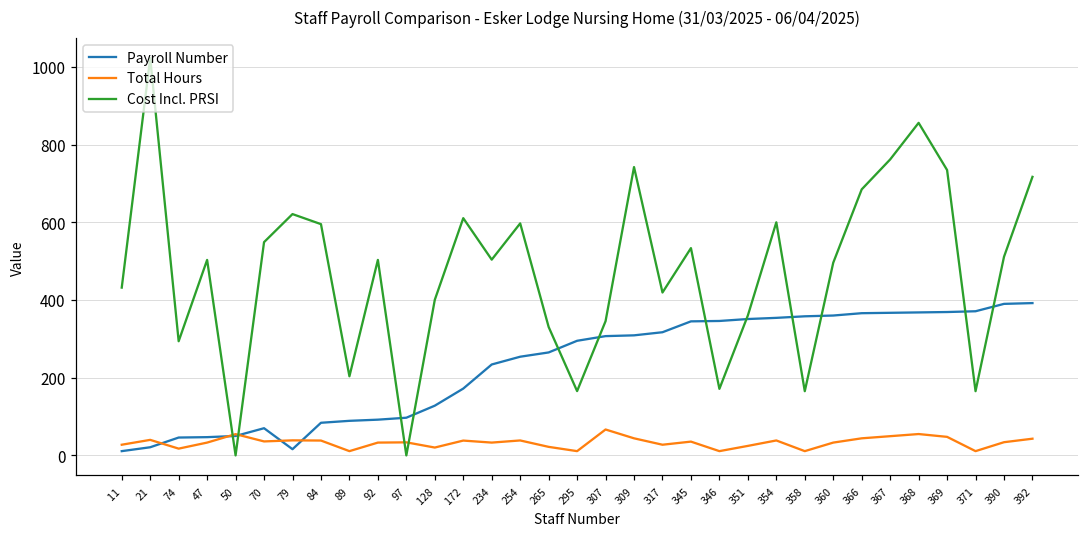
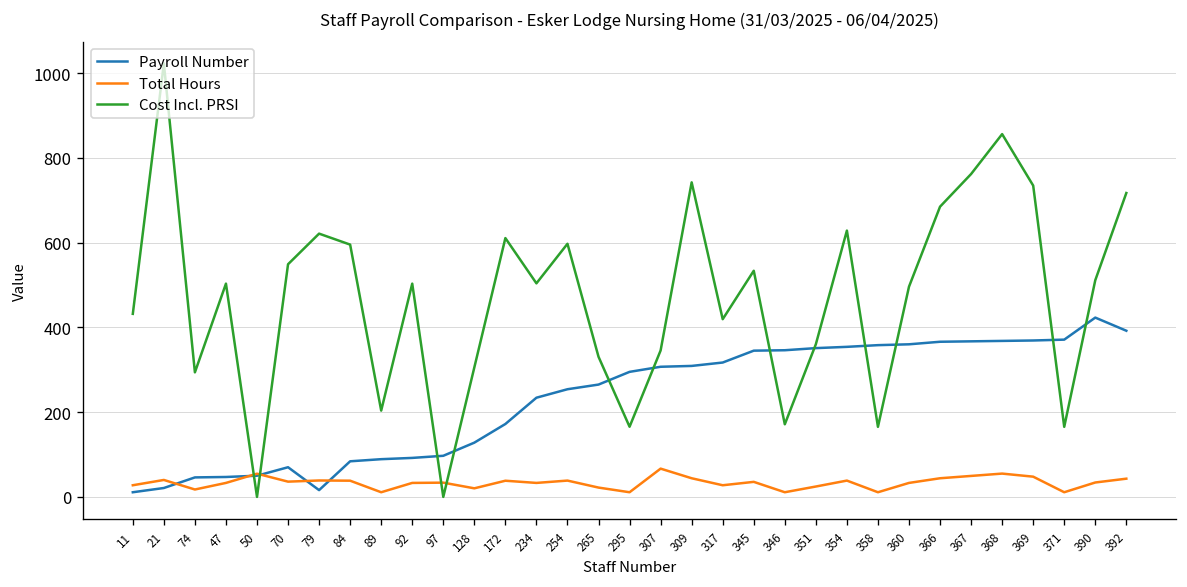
  {
    "Payroll Number": {
      "11": 10,
      "21": 20,
      "74": 50,
      "47": 50,
      "70": 70,
      "79": 20,
      "84": 80,
      "89": 90,
      "92": 90,
      "97": 100,
      "128": 130,
      "172": 170,
      "234": 230,
      "254": 250,
      "265": 270,
      "295": 300,
      "307": 310,
      "309": 310,
      "317": 320,
      "345": 350,
      "346": 350,
      "351": 350,
      "354": 350,
      "358": 360,
      "360": 360,
      "366": 370,
      "367": 370,
      "368": 370,
      "369": 370,
      "371": 370,
-     "390": 390,
+     "390": 420,
      "392": 390
    },
    "Total Hours": {
      "11": 30,
      "21": 40,
      "74": 20,
      "47": 30,
      "70": 40,
      "79": 40,
      "84": 40,
      "89": 10,
      "92": 30,
      "97": 30,
      "128": 20,
      "172": 40,
      "234": 30,
      "254": 40,
      "265": 20,
      "295": 10,
      "307": 70,
      "309": 40,
      "317": 30,
      "345": 40,
      "346": 10,
      "351": 20,
      "354": 40,
      "358": 10,
      "360": 30,
      "366": 40,
      "367": 50,
      "368": 60,
      "369": 50,
      "371": 10,
      "390": 30,
      "392": 40
    },
    "Cost Incl. PRSI": {
      "11": 430,
      "74": 290,
      "47": 500,
      "50": 0,
      "70": 550,
      "79": 620,
      "84": 600,
      "89": 200,
      "92": 500,
      "97": 0,
-     "128": 400,
+     "128": 310,
      "172": 610,
      "234": 500,
      "254": 600,
      "265": 330,
      "295": 170,
      "307": 350,
      "309": 740,
      "317": 420,
      "345": 530,
      "346": 170,
      "351": 360,
-     "354": 600,
+     "354": 630,
      "358": 170,
      "360": 500,
      "366": 680,
      "367": 760,
      "368": 860,
      "369": 730,
      "371": 170,
      "390": 510,
      "392": 720
    }
  }
